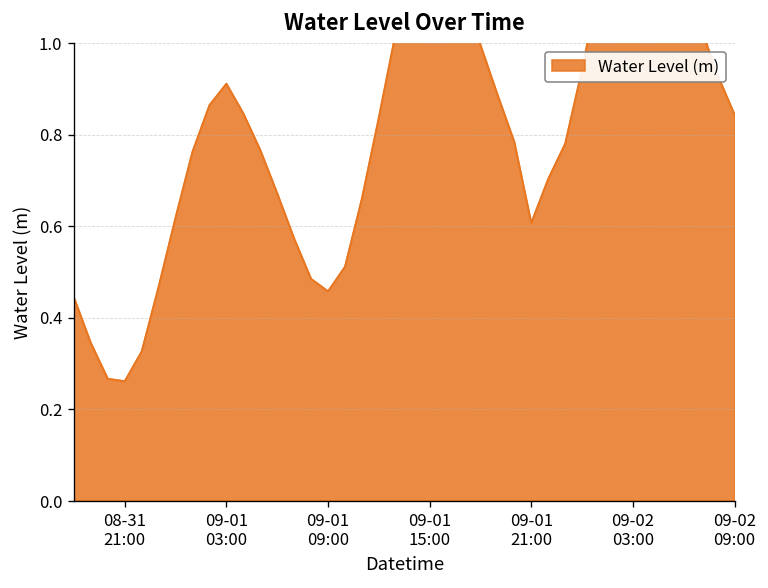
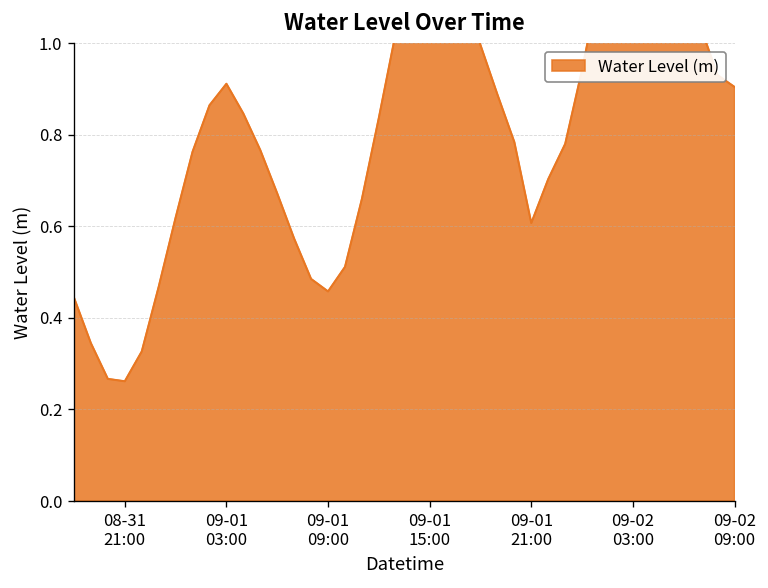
  {
    "08-31 21:00": 0.26,
    "09-01 03:00": 0.91,
    "09-01 09:00": 0.46,
    "09-01 21:00": 0.61,
-   "09-02 09:00": 0.84
+   "09-02 09:00": 0.90
  }
